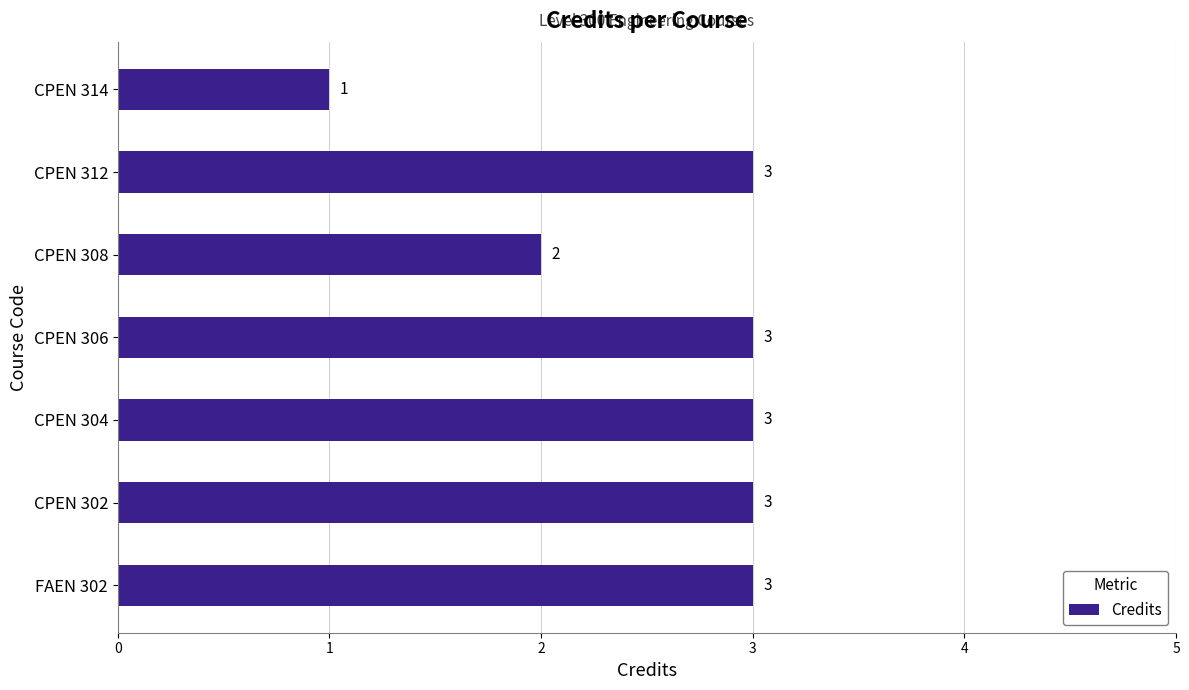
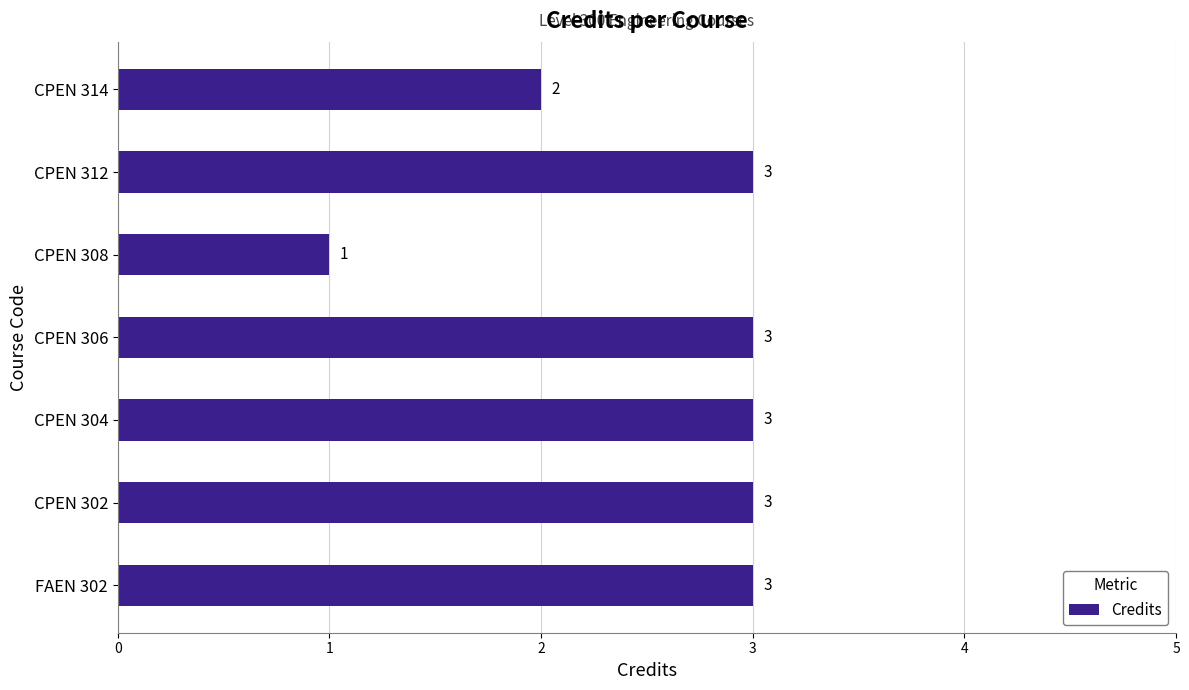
  {
-   "CPEN 314": 1,
+   "CPEN 314": 2,
    "CPEN 312": 3,
-   "CPEN 308": 2,
+   "CPEN 308": 1,
    "CPEN 306": 3,
    "CPEN 304": 3,
    "CPEN 302": 3,
    "FAEN 302": 3
  }
